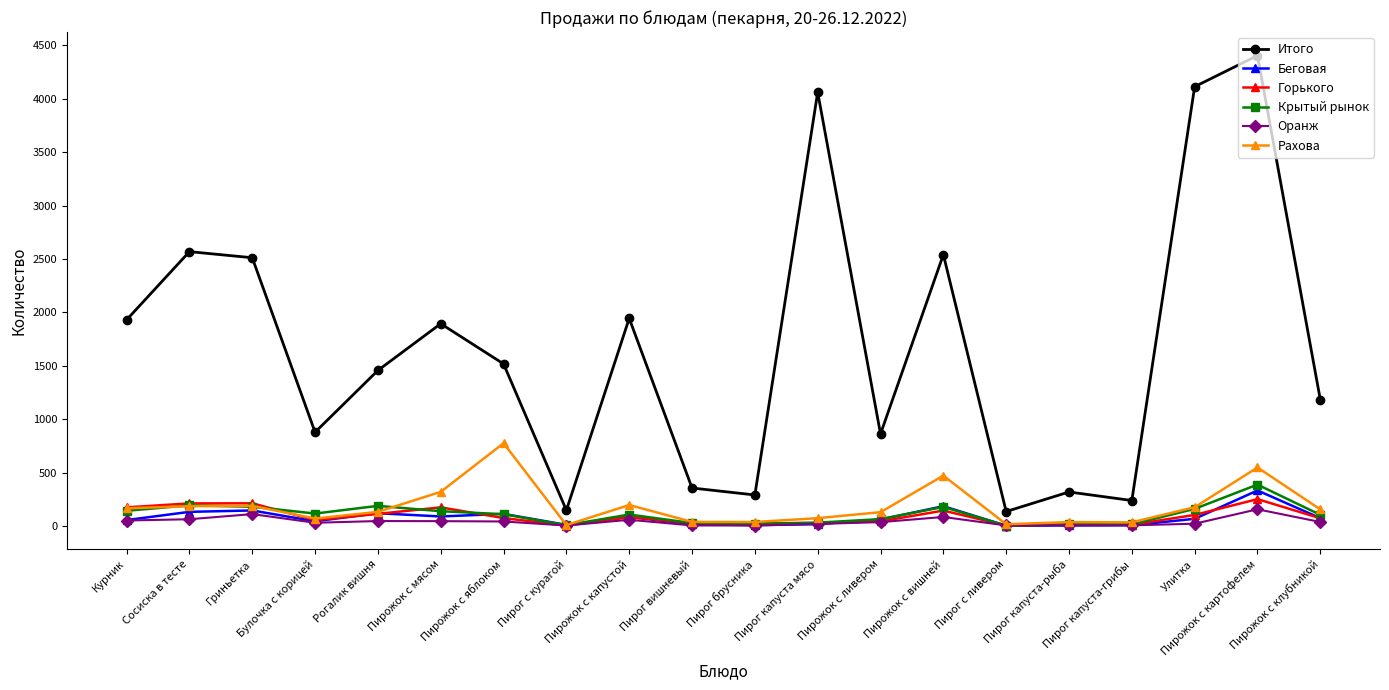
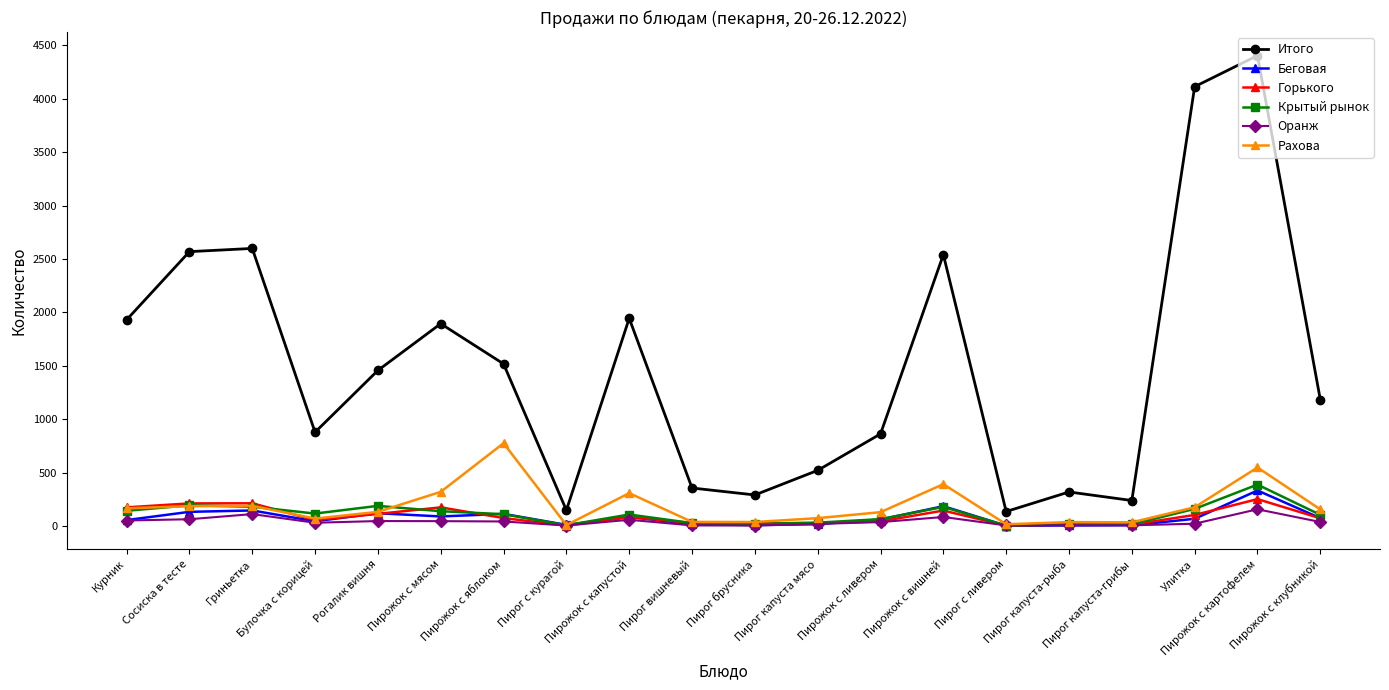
  {
    "Итого": {
      "Курник": 1930,
      "Сосиска в тесте": 2570,
-     "Гриньетка": 2510,
+     "Гриньетка": 2600,
      "Булочка с корицей": 880,
      "Рогалик вишня": 1460,
      "Пирожок с мясом": 1900,
      "Пирожок с яблоком": 1520,
      "Пирог с курагой": 150,
      "Пирожок с капустой": 1950,
      "Пирог вишневый": 360,
      "Пирог брусника": 290,
-     "Пирог капуста мясо": 4060,
+     "Пирог капуста мясо": 520,
      "Пирожок с ливером": 860,
      "Пирожок с вишней": 2540,
      "Пирог с ливером": 140,
      "Пирог капуста-рыба": 320,
      "Пирог капуста-грибы": 240,
      "Улитка": 4110,
      "Пирожок с клубникой": 1180
    },
    "Беговая": {
      "Сосиска в тесте": 140,
      "Гриньетка": 150,
      "Пирожок с мясом": 90,
      "Улитка": 70,
      "Пирожок с картофелем": 340
    },
    "Горького": {
      "Гриньетка": 220,
      "Пирожок с мясом": 180,
      "Пирожок с яблоком": 80,
      "Пирожок с вишней": 150,
      "Улитка": 110,
      "Пирожок с картофелем": 250
    },
    "Крытый рынок": {
      "Булочка с корицей": 120,
      "Рогалик вишня": 190,
      "Пирожок с мясом": 140,
      "Пирожок с картофелем": 390,
      "Пирожок с клубникой": 110
    },
    "Оранж": {
      "Сосиска в тесте": 70,
      "Гриньетка": 110,
      "Рогалик вишня": 50,
      "Пирожок с мясом": 50,
      "Пирожок с яблоком": 50,
      "Пирожок с капустой": 60,
      "Пирожок с вишней": 90,
      "Улитка": 20,
      "Пирожок с картофелем": 160,
      "Пирожок с клубникой": 40
    },
    "Рахова": {
      "Пирожок с мясом": 320,
      "Пирожок с яблоком": 780,
-     "Пирожок с капустой": 200,
+     "Пирожок с капустой": 310,
      "Пирог капуста мясо": 80,
      "Пирожок с ливером": 130,
-     "Пирожок с вишней": 470,
+     "Пирожок с вишней": 390,
      "Пирожок с картофелем": 550,
      "Пирожок с клубникой": 160
    }
  }
